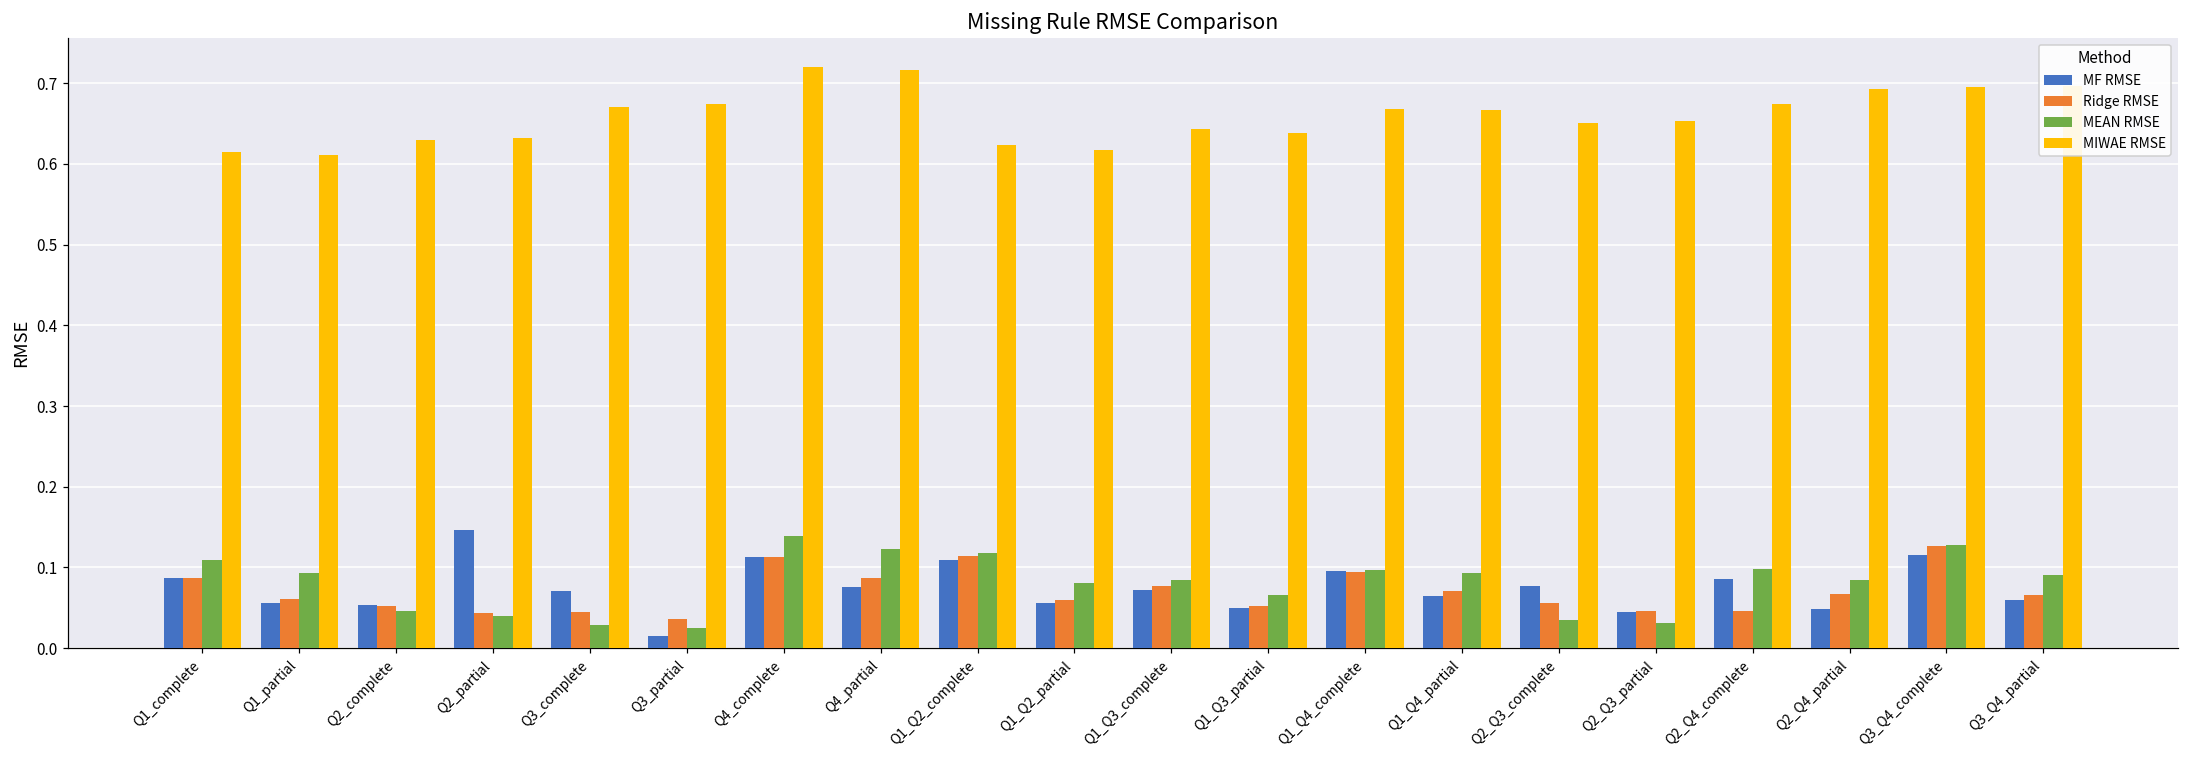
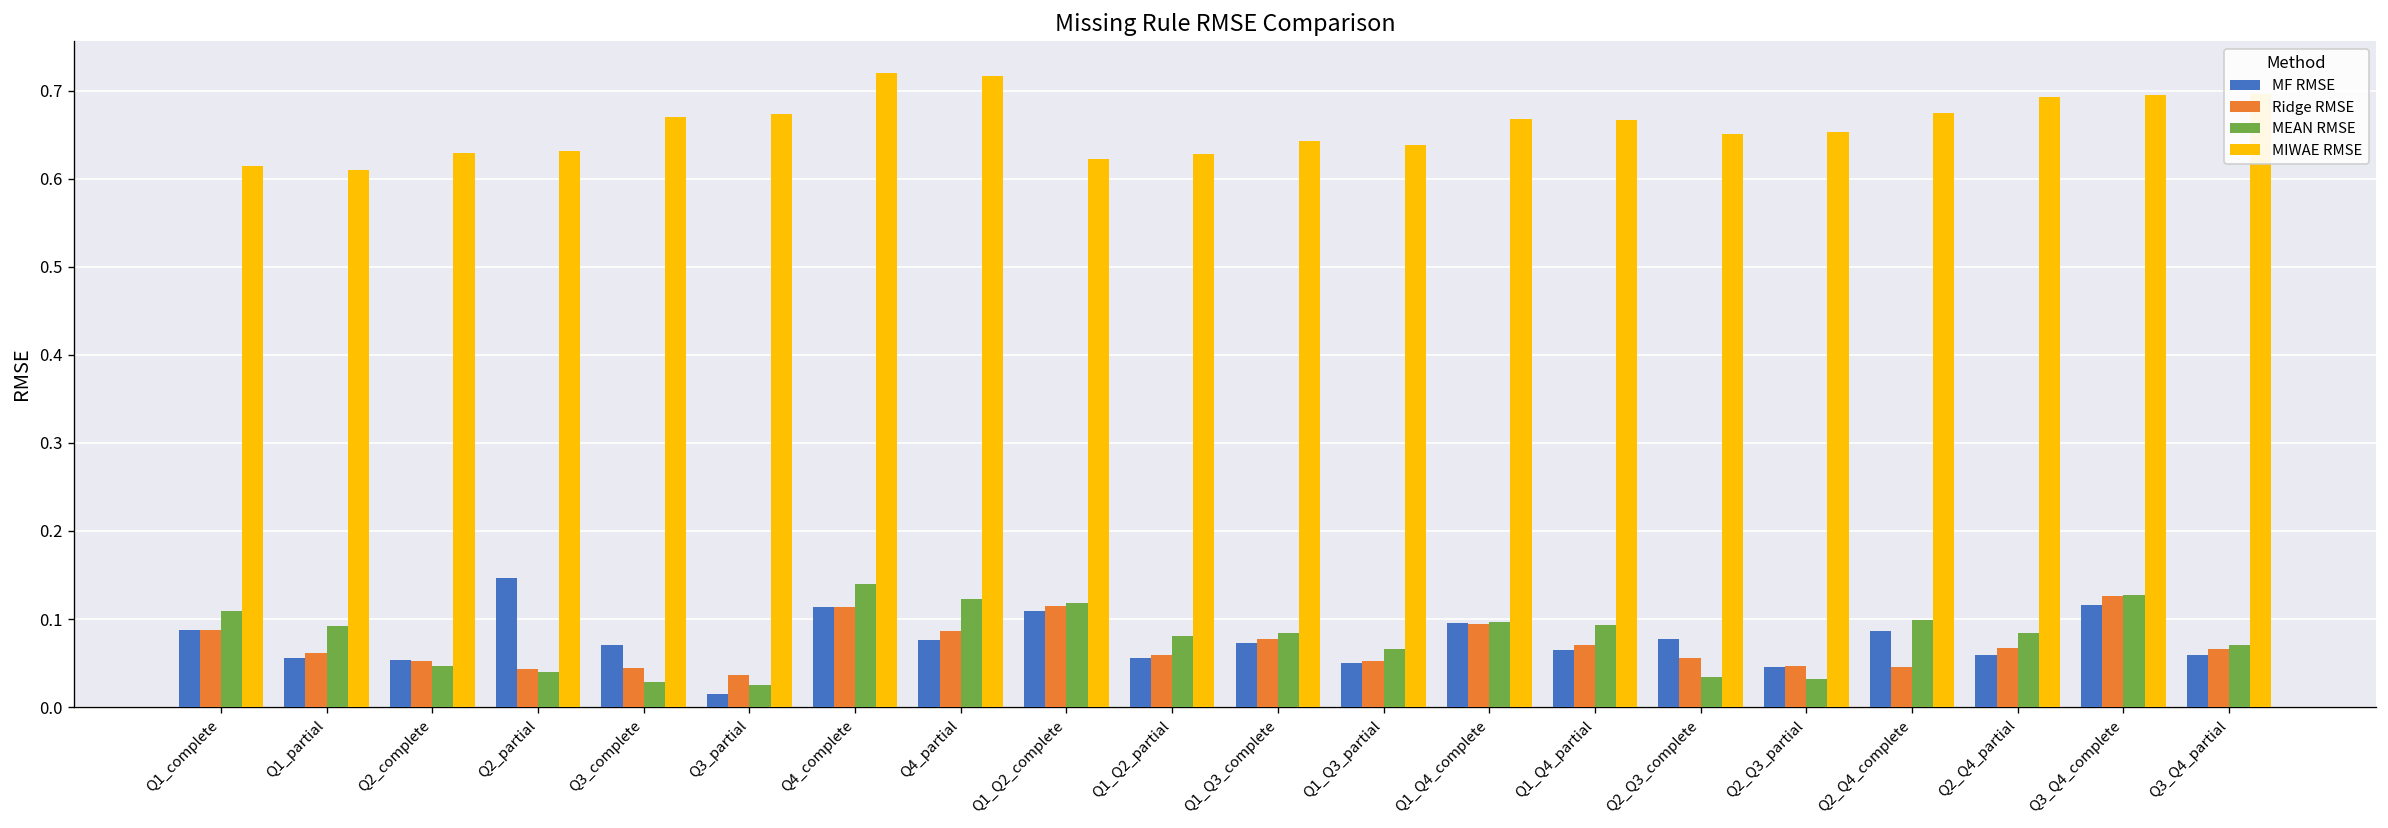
  {
    "MF RMSE": {
      "Q1_complete": 0.09,
      "Q1_partial": 0.06,
      "Q2_complete": 0.05,
      "Q2_partial": 0.15,
      "Q3_complete": 0.07,
      "Q3_partial": 0.02,
      "Q4_complete": 0.11,
      "Q4_partial": 0.08,
      "Q1_Q2_complete": 0.11,
      "Q1_Q2_partial": 0.06,
      "Q1_Q3_complete": 0.07,
      "Q1_Q3_partial": 0.05,
      "Q1_Q4_complete": 0.10,
      "Q1_Q4_partial": 0.07,
      "Q2_Q3_complete": 0.08,
      "Q2_Q3_partial": 0.04,
      "Q2_Q4_complete": 0.09,
-     "Q2_Q4_partial": 0.05,
+     "Q2_Q4_partial": 0.06,
      "Q3_Q4_complete": 0.12,
      "Q3_Q4_partial": 0.06
    },
    "Ridge RMSE": {
      "Q1_complete": 0.09,
      "Q1_partial": 0.06,
      "Q2_complete": 0.05,
      "Q2_partial": 0.04,
      "Q3_complete": 0.04,
      "Q3_partial": 0.04,
      "Q4_complete": 0.11,
      "Q4_partial": 0.09,
      "Q1_Q2_complete": 0.11,
      "Q1_Q2_partial": 0.06,
      "Q1_Q3_complete": 0.08,
      "Q1_Q3_partial": 0.05,
      "Q1_Q4_complete": 0.09,
      "Q1_Q4_partial": 0.07,
      "Q2_Q3_complete": 0.06,
      "Q2_Q3_partial": 0.05,
      "Q2_Q4_complete": 0.05,
      "Q2_Q4_partial": 0.07,
      "Q3_Q4_complete": 0.13,
      "Q3_Q4_partial": 0.07
    },
    "MEAN RMSE": {
      "Q1_complete": 0.11,
      "Q1_partial": 0.09,
      "Q2_complete": 0.05,
      "Q2_partial": 0.04,
      "Q3_complete": 0.03,
      "Q3_partial": 0.02,
      "Q4_complete": 0.14,
      "Q4_partial": 0.12,
      "Q1_Q2_complete": 0.12,
      "Q1_Q2_partial": 0.08,
      "Q1_Q3_complete": 0.08,
      "Q1_Q3_partial": 0.07,
      "Q1_Q4_complete": 0.10,
      "Q1_Q4_partial": 0.09,
      "Q2_Q3_complete": 0.03,
      "Q2_Q3_partial": 0.03,
      "Q2_Q4_complete": 0.10,
      "Q2_Q4_partial": 0.08,
      "Q3_Q4_complete": 0.13,
-     "Q3_Q4_partial": 0.09
+     "Q3_Q4_partial": 0.07
    },
    "MIWAE RMSE": {
      "Q1_complete": 0.61,
      "Q1_partial": 0.61,
      "Q2_complete": 0.63,
      "Q2_partial": 0.63,
      "Q3_complete": 0.67,
      "Q3_partial": 0.67,
      "Q4_complete": 0.72,
      "Q4_partial": 0.72,
      "Q1_Q2_complete": 0.62,
-     "Q1_Q2_partial": 0.62,
+     "Q1_Q2_partial": 0.63,
      "Q1_Q3_complete": 0.64,
      "Q1_Q3_partial": 0.64,
      "Q1_Q4_complete": 0.67,
      "Q1_Q4_partial": 0.67,
      "Q2_Q3_complete": 0.65,
      "Q2_Q3_partial": 0.65,
      "Q2_Q4_complete": 0.67,
      "Q2_Q4_partial": 0.69,
      "Q3_Q4_complete": 0.70
    }
  }
